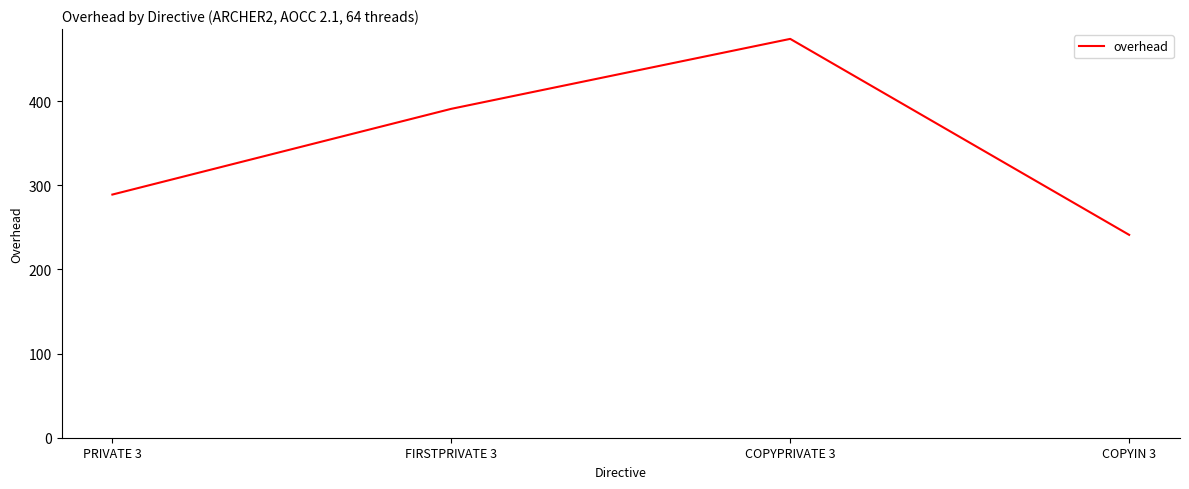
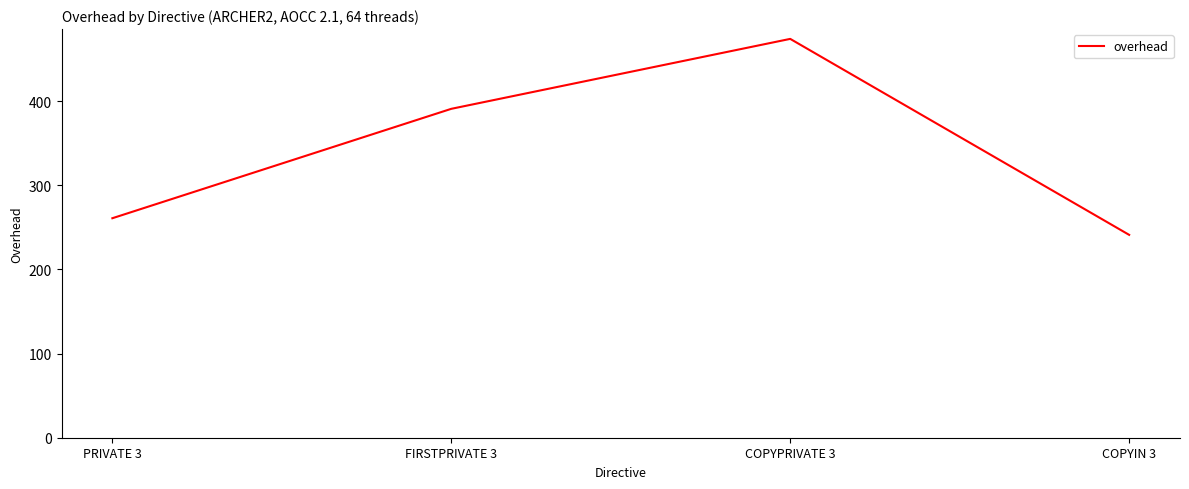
  {
-   "PRIVATE 3": 290,
+   "PRIVATE 3": 260,
    "FIRSTPRIVATE 3": 390,
    "COPYPRIVATE 3": 470,
    "COPYIN 3": 240
  }
